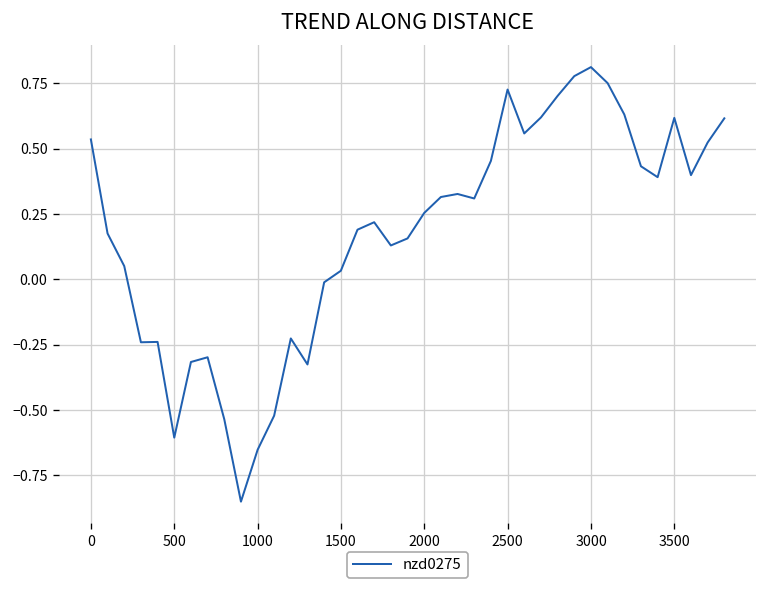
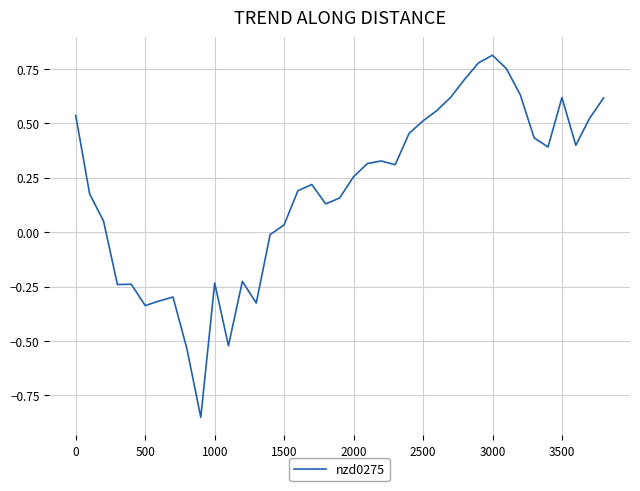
  {
    "0": 0.54,
-   "500": -0.61,
-   "1000": -0.65,
+   "500": -0.34,
+   "1000": -0.23,
    "1500": 0.03,
    "2000": 0.25,
-   "2500": 0.73,
+   "2500": 0.51,
    "3000": 0.81,
    "3500": 0.62
  }
